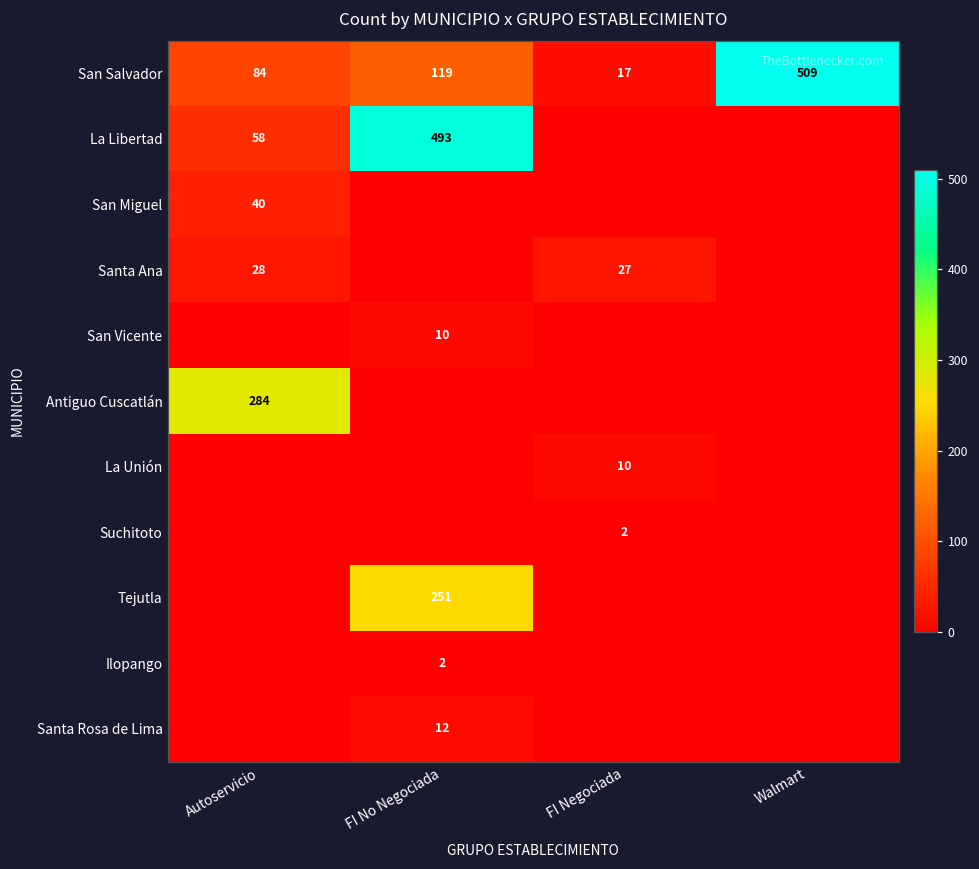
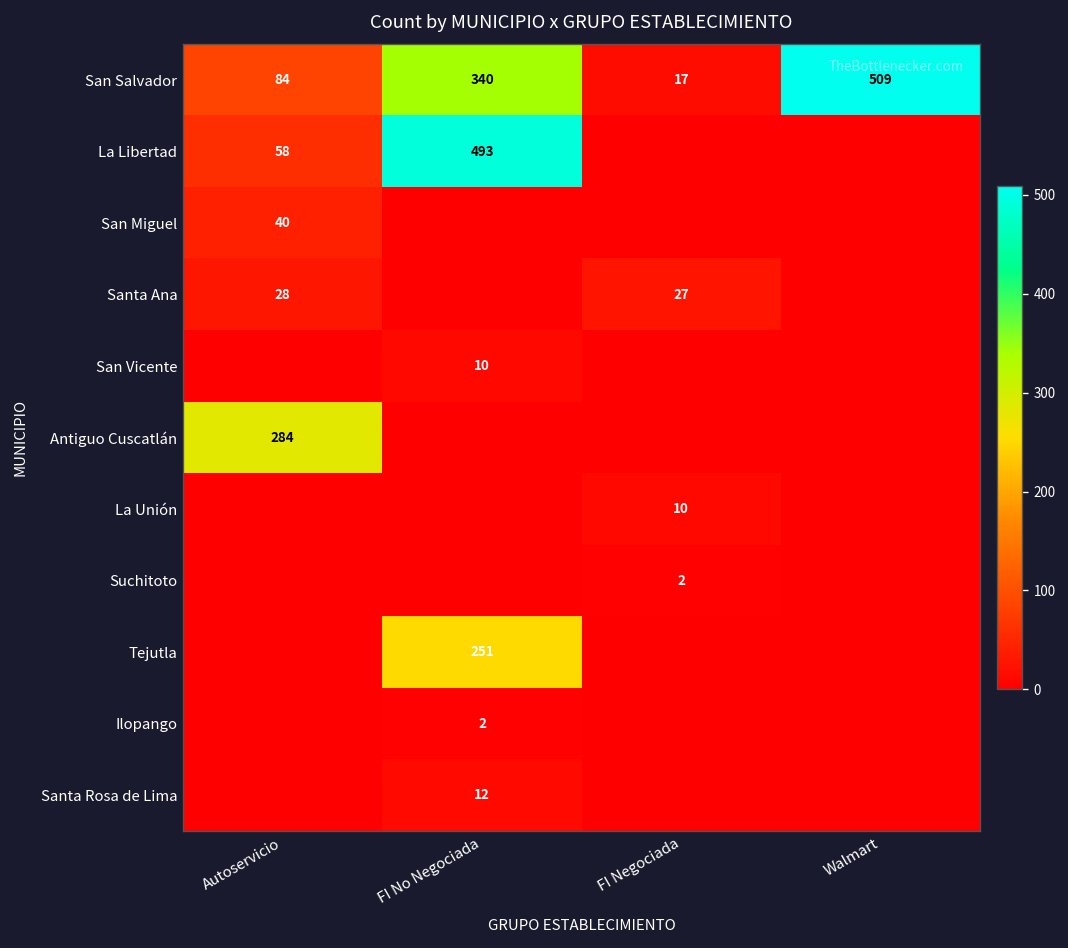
  {
    "San Salvador": {
      "Autoservicio": 84,
-     "FI No Negociada": 119,
+     "FI No Negociada": 340,
      "FI Negociada": 17
    },
    "La Libertad": {
      "Autoservicio": 58,
      "FI No Negociada": 493
    },
    "San Miguel": {
      "Autoservicio": 40
    },
    "Santa Ana": {
      "Autoservicio": 28,
      "FI Negociada": 27
    },
    "San Vicente": {
      "FI No Negociada": 10
    },
    "Antiguo Cuscatlán": {
      "Autoservicio": 284
    },
    "La Unión": {
      "FI Negociada": 10
    },
    "Suchitoto": {
      "FI Negociada": 2
    },
    "Tejutla": {
      "FI No Negociada": 251
    },
    "Ilopango": {
      "FI No Negociada": 2
    },
    "Santa Rosa de Lima": {
      "FI No Negociada": 12
    }
  }
